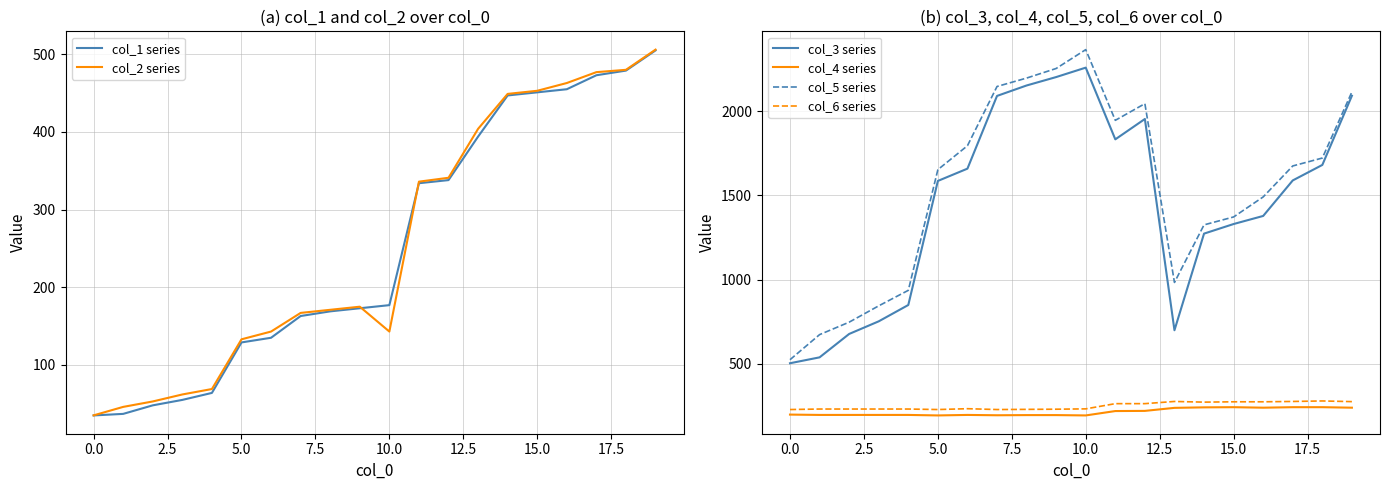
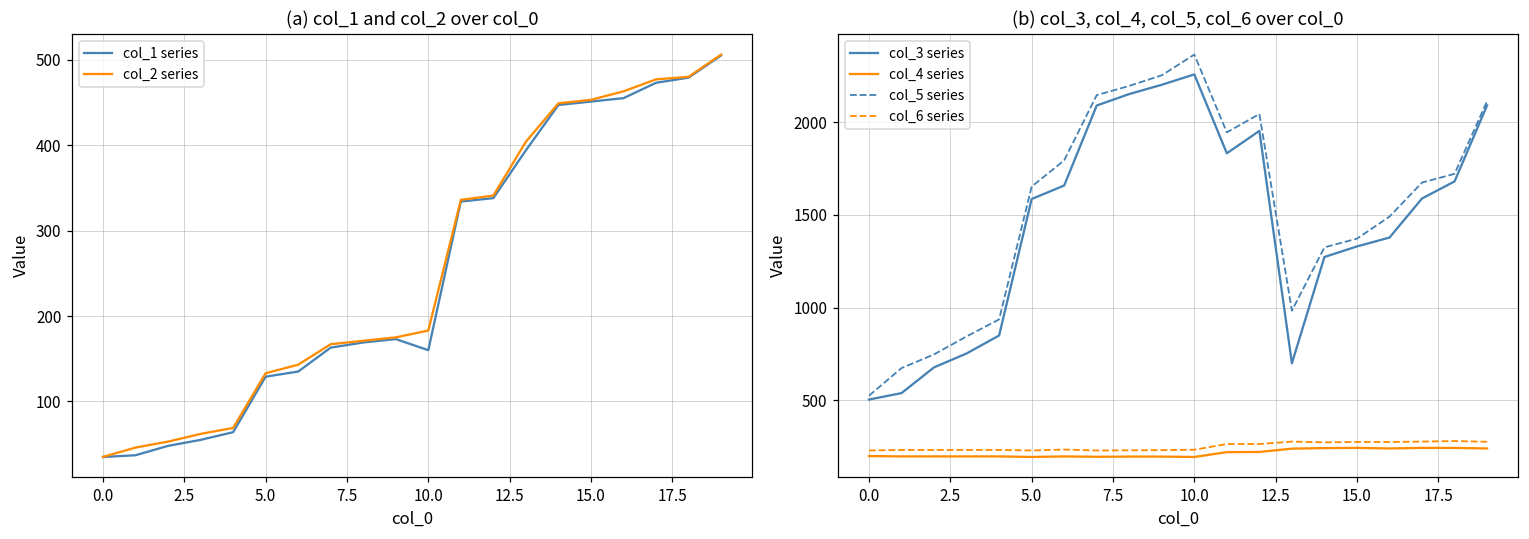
  {
    "(a) col_1 and col_2 over col_0": {
      "col_1 series": {
        "5.0": 130,
-       "10.0": 180
+       "10.0": 160
      },
      "col_2 series": {
        "5.0": 130,
-       "10.0": 140
+       "10.0": 180
      }
    }
  }
